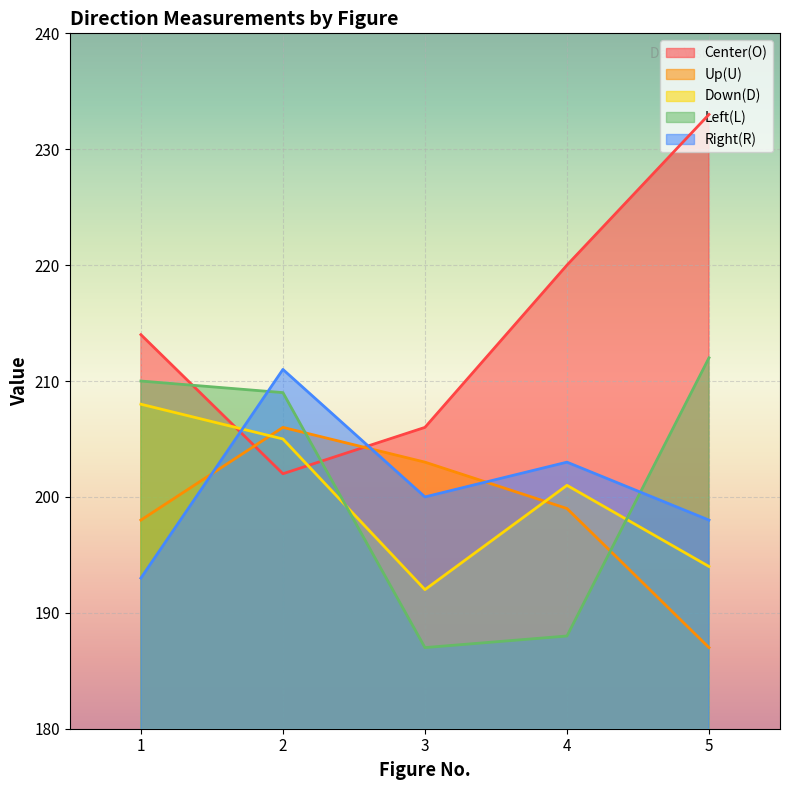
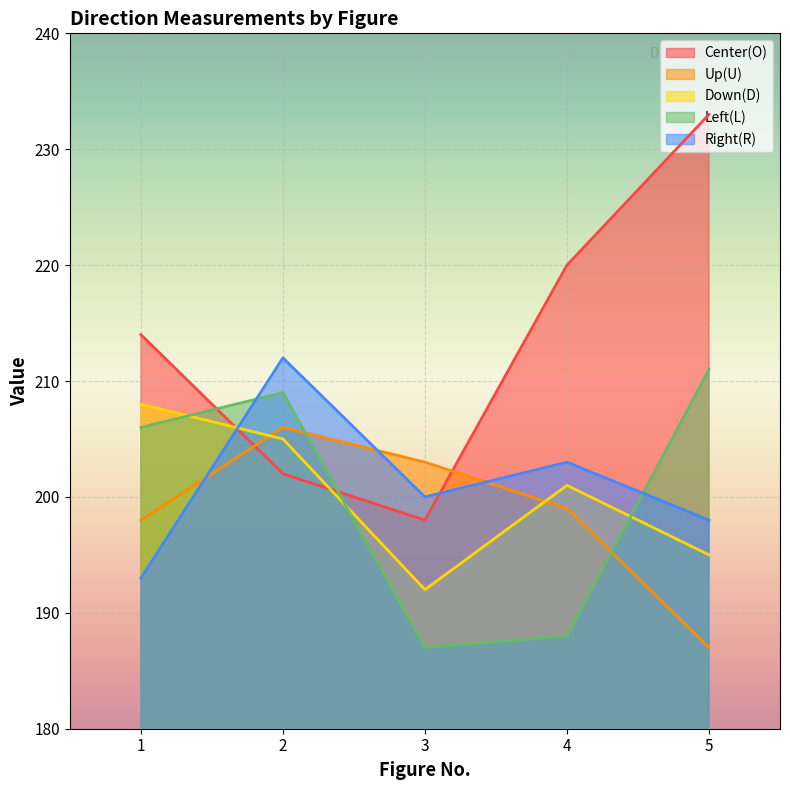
  {
    "Center(O)": {
      "1": 214,
      "2": 202,
-     "3": 206,
+     "3": 198,
      "4": 220
    },
    "Up(U)": {
      "1": 198,
      "2": 206,
      "3": 203,
      "4": 199,
      "5": 187
    },
    "Down(D)": {
      "1": 208,
      "2": 205,
      "3": 192,
      "4": 201,
-     "5": 194
+     "5": 195
    },
    "Left(L)": {
-     "1": 210,
+     "1": 206,
      "2": 209,
      "3": 187,
      "4": 188,
-     "5": 212
+     "5": 211
    },
    "Right(R)": {
      "1": 193,
-     "2": 211,
+     "2": 212,
      "3": 200,
      "4": 203,
      "5": 198
    }
  }
